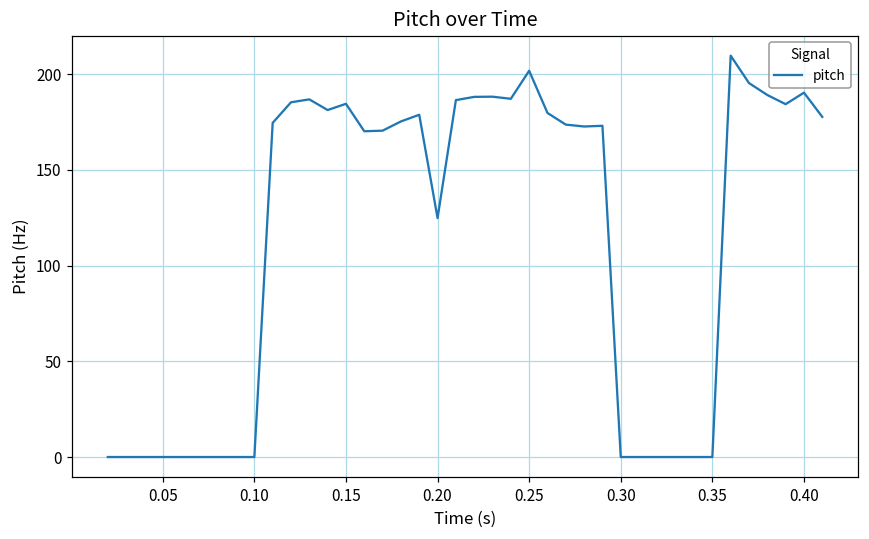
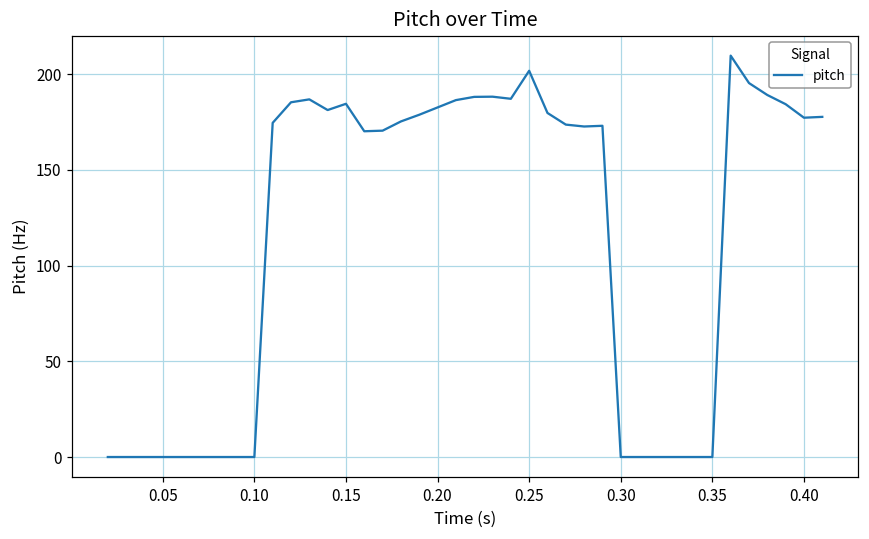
  {
    "0.05": 0,
    "0.10": 0,
    "0.15": 184,
-   "0.20": 125,
+   "0.20": 183,
    "0.25": 202,
    "0.30": 0,
    "0.35": 0,
-   "0.40": 190
+   "0.40": 177
  }
